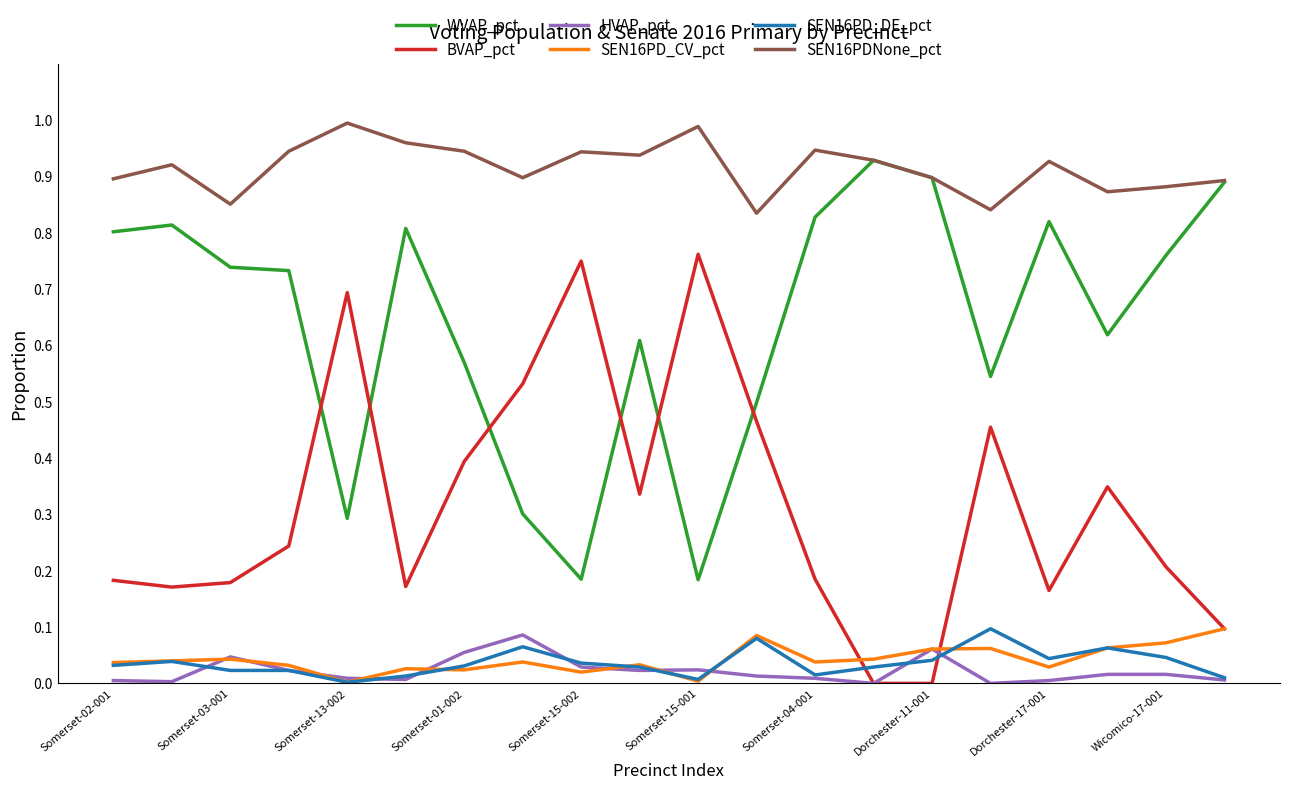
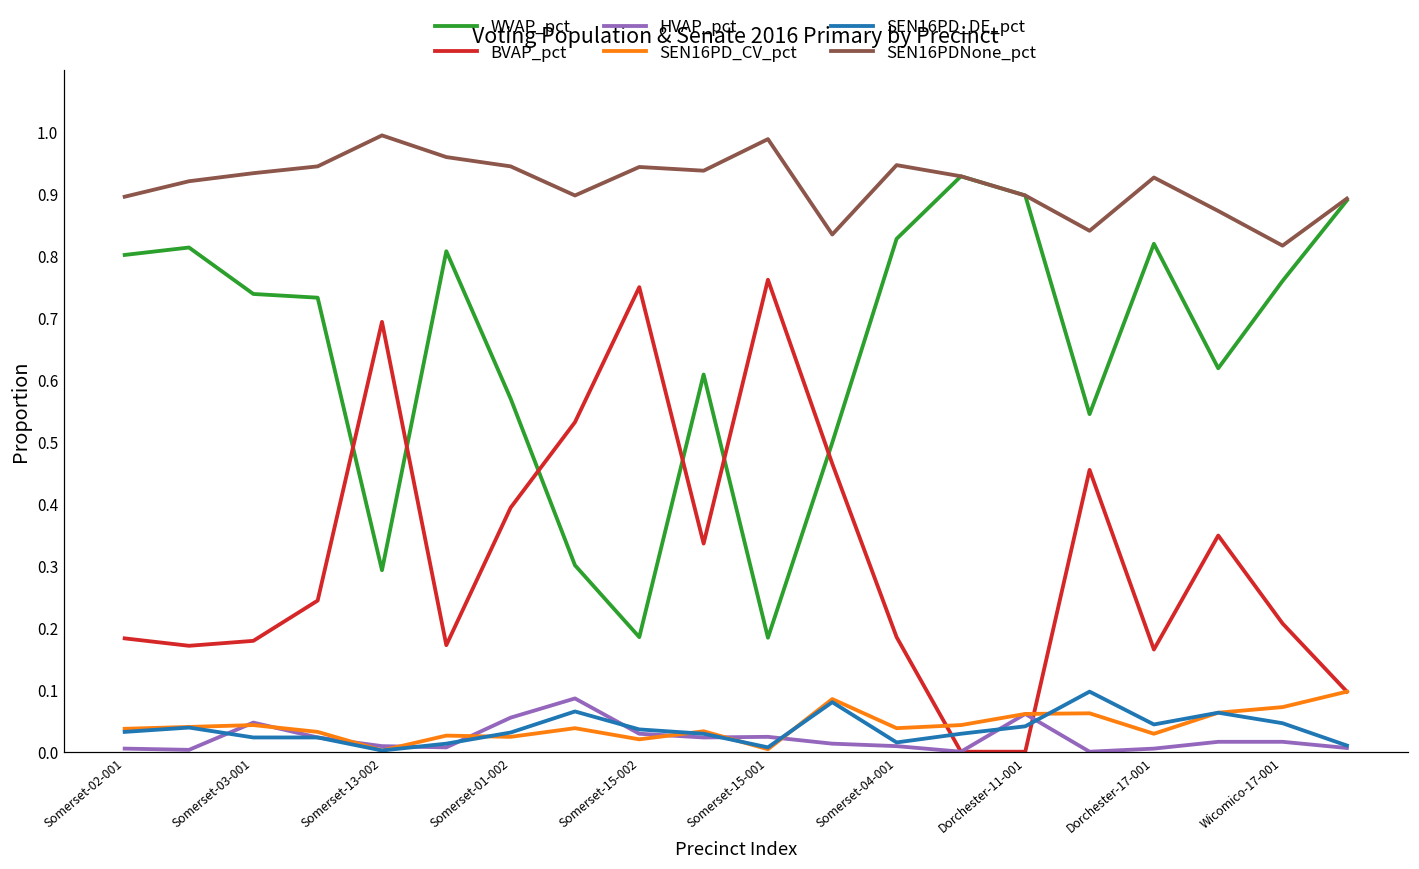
  {
    "WVAP_pct": {
      "Somerset-02-001": 0.80,
      "Somerset-03-001": 0.74,
      "Somerset-13-002": 0.29,
      "Somerset-01-002": 0.57,
      "Somerset-15-002": 0.19,
      "Somerset-15-001": 0.18,
      "Somerset-04-001": 0.83,
      "Dorchester-17-001": 0.82,
      "Wicomico-17-001": 0.76
    },
    "BVAP_pct": {
      "Somerset-02-001": 0.18,
      "Somerset-03-001": 0.18,
      "Somerset-13-002": 0.69,
      "Somerset-01-002": 0.39,
      "Somerset-15-002": 0.75,
      "Somerset-15-001": 0.76,
      "Somerset-04-001": 0.19,
      "Dorchester-11-001": 0.00,
      "Dorchester-17-001": 0.17,
      "Wicomico-17-001": 0.21
    },
    "HVAP_pct": {
      "Somerset-02-001": 0.01,
      "Somerset-13-002": 0.01,
      "Somerset-01-002": 0.06,
      "Somerset-15-002": 0.03,
      "Somerset-15-001": 0.02,
      "Somerset-04-001": 0.01,
      "Dorchester-17-001": 0.01,
      "Wicomico-17-001": 0.02
    },
    "SEN16PD_CV_pct": {
      "Somerset-02-001": 0.04,
      "Somerset-01-002": 0.02,
      "Somerset-15-002": 0.02,
      "Somerset-04-001": 0.04,
      "Dorchester-17-001": 0.03,
      "Wicomico-17-001": 0.07
    },
    "SEN16PD_DE_pct": {
      "Somerset-02-001": 0.03,
      "Somerset-03-001": 0.02,
      "Somerset-01-002": 0.03,
      "Somerset-15-002": 0.04,
      "Somerset-04-001": 0.02,
      "Dorchester-11-001": 0.04,
      "Dorchester-17-001": 0.04,
      "Wicomico-17-001": 0.05
    },
    "SEN16PDNone_pct": {
      "Somerset-02-001": 0.90,
-     "Somerset-03-001": 0.85,
+     "Somerset-03-001": 0.93,
      "Somerset-13-002": 1.00,
      "Somerset-01-002": 0.95,
      "Somerset-15-002": 0.94,
      "Somerset-15-001": 0.99,
      "Somerset-04-001": 0.95,
      "Dorchester-17-001": 0.93,
-     "Wicomico-17-001": 0.88
+     "Wicomico-17-001": 0.82
    }
  }
